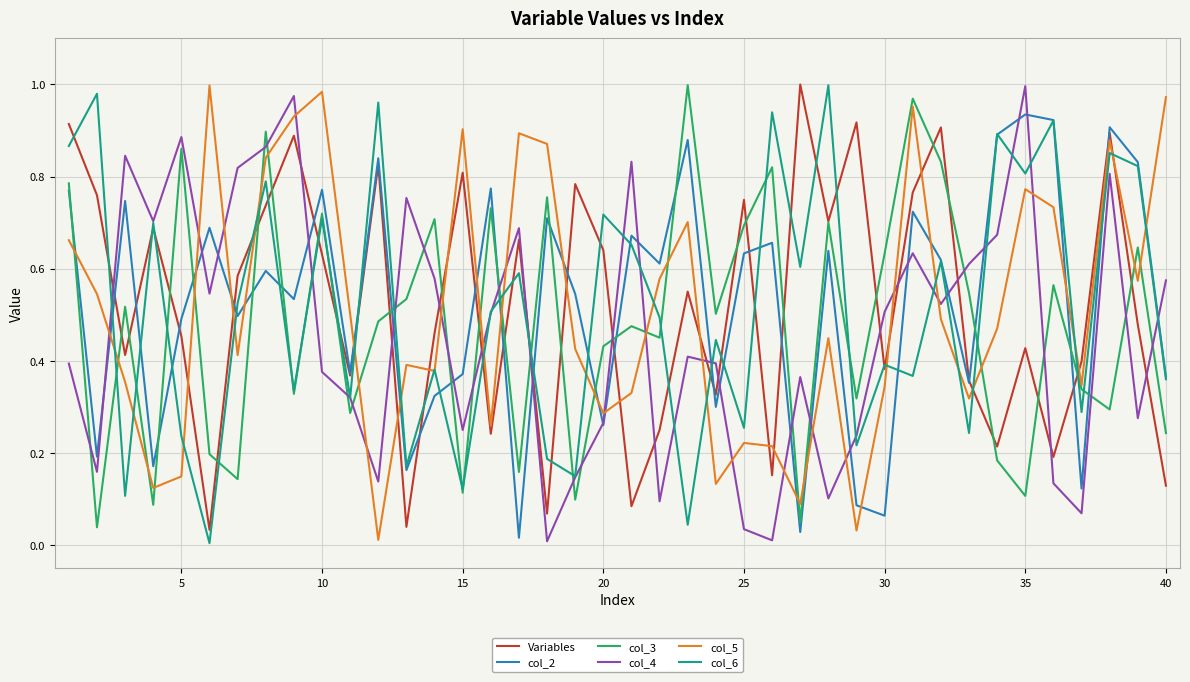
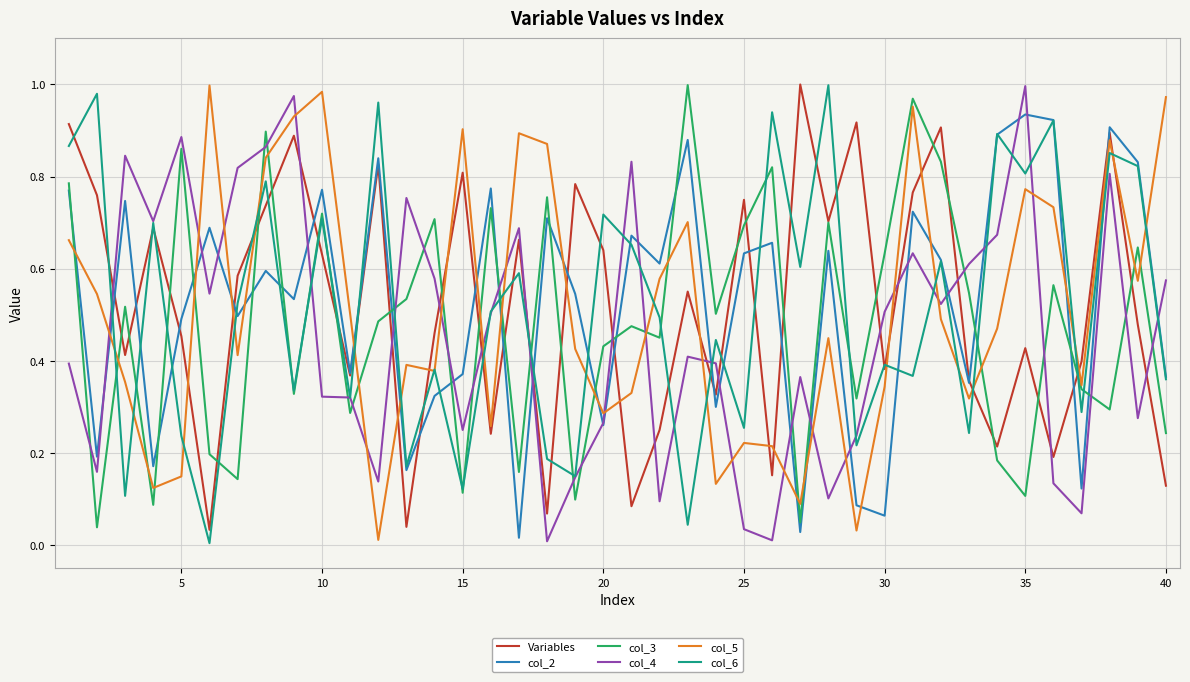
  {
    "Variables": {
      "5": 0.45,
      "10": 0.63,
      "15": 0.81,
      "20": 0.64,
      "25": 0.75,
      "30": 0.38,
      "35": 0.43,
      "40": 0.13
    },
    "col_2": {
      "5": 0.49,
      "10": 0.77,
      "15": 0.37,
      "25": 0.63,
      "30": 0.06,
      "35": 0.93
    },
    "col_4": {
      "5": 0.89,
-     "10": 0.38,
+     "10": 0.32,
      "15": 0.25,
      "25": 0.04,
      "30": 0.51,
      "35": 1.00,
      "40": 0.57
    },
    "col_5": {
      "5": 0.15,
      "10": 0.98,
      "15": 0.90,
      "20": 0.29,
      "25": 0.22,
      "30": 0.34,
      "35": 0.77,
      "40": 0.97
    }
  }
